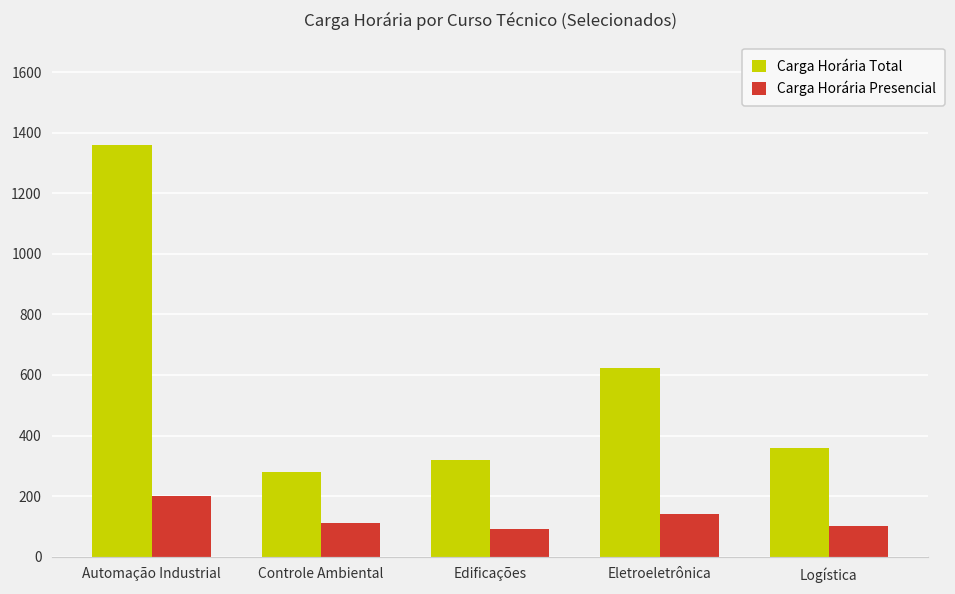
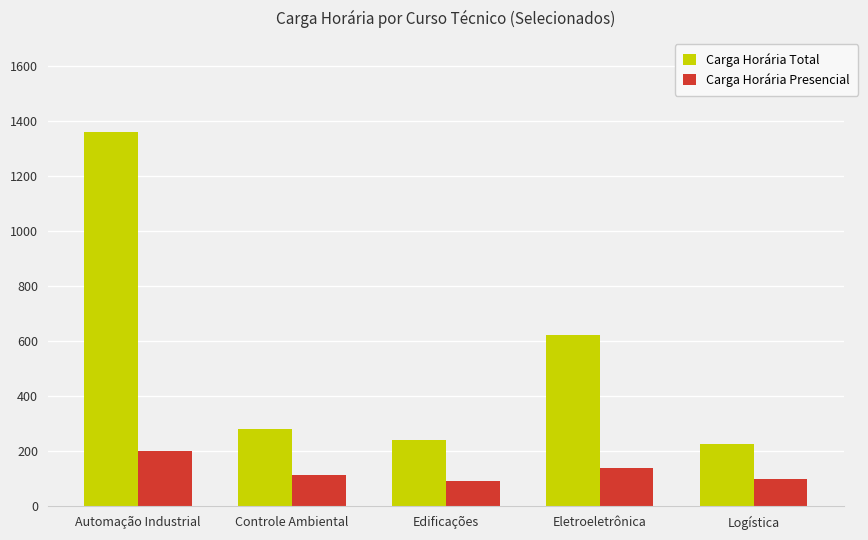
  {
    "Carga Horária Total": {
      "Automação Industrial": 1360,
      "Controle Ambiental": 280,
-     "Edificações": 320,
+     "Edificações": 240,
      "Eletroeletrônica": 620,
-     "Logística": 360
+     "Logística": 230
    },
    "Carga Horária Presencial": {
      "Automação Industrial": 200,
      "Controle Ambiental": 110,
      "Edificações": 90,
      "Eletroeletrônica": 140,
      "Logística": 100
    }
  }
